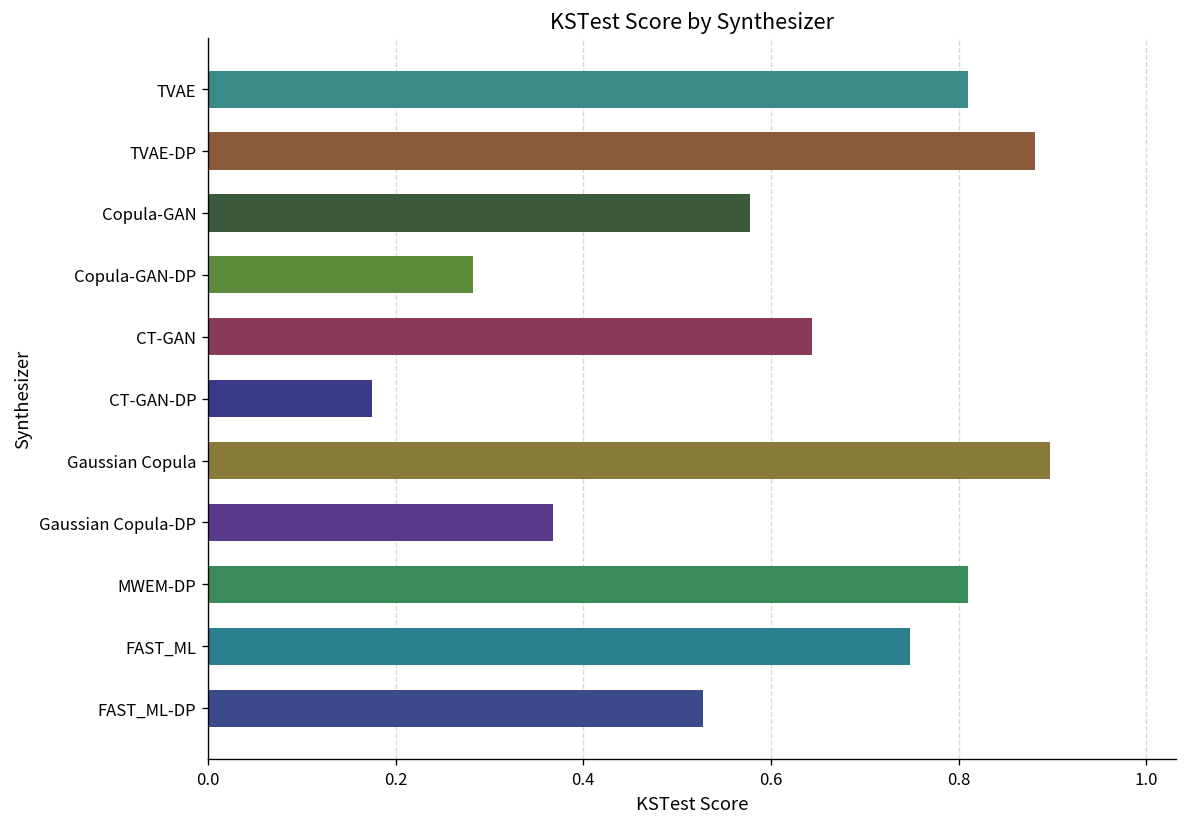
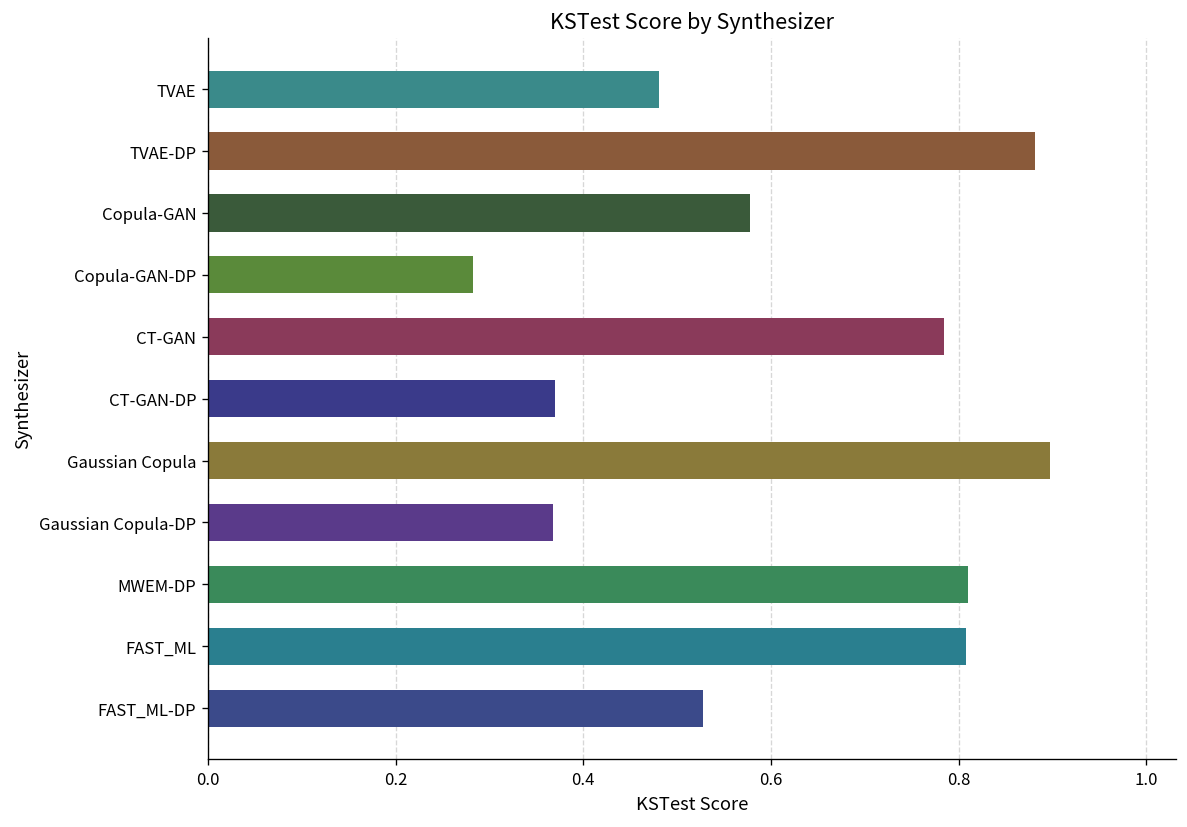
  {
-   "TVAE": 0.81,
+   "TVAE": 0.48,
    "TVAE-DP": 0.88,
    "Copula-GAN": 0.58,
    "Copula-GAN-DP": 0.28,
-   "CT-GAN": 0.64,
-   "CT-GAN-DP": 0.17,
+   "CT-GAN": 0.78,
+   "CT-GAN-DP": 0.37,
    "Gaussian Copula": 0.90,
    "Gaussian Copula-DP": 0.37,
    "MWEM-DP": 0.81,
-   "FAST_ML": 0.75,
+   "FAST_ML": 0.81,
    "FAST_ML-DP": 0.53
  }
